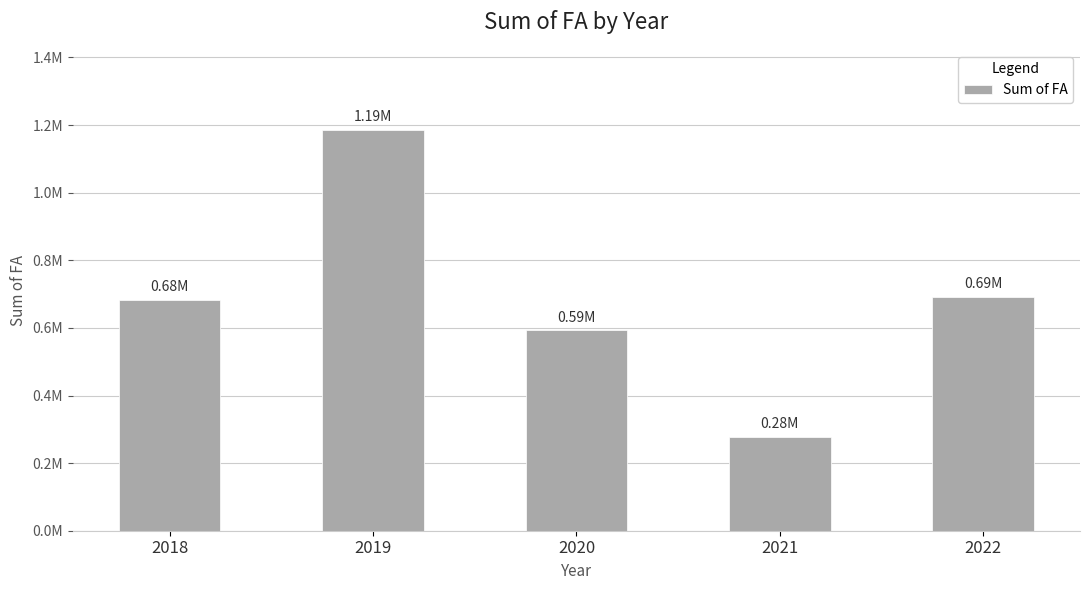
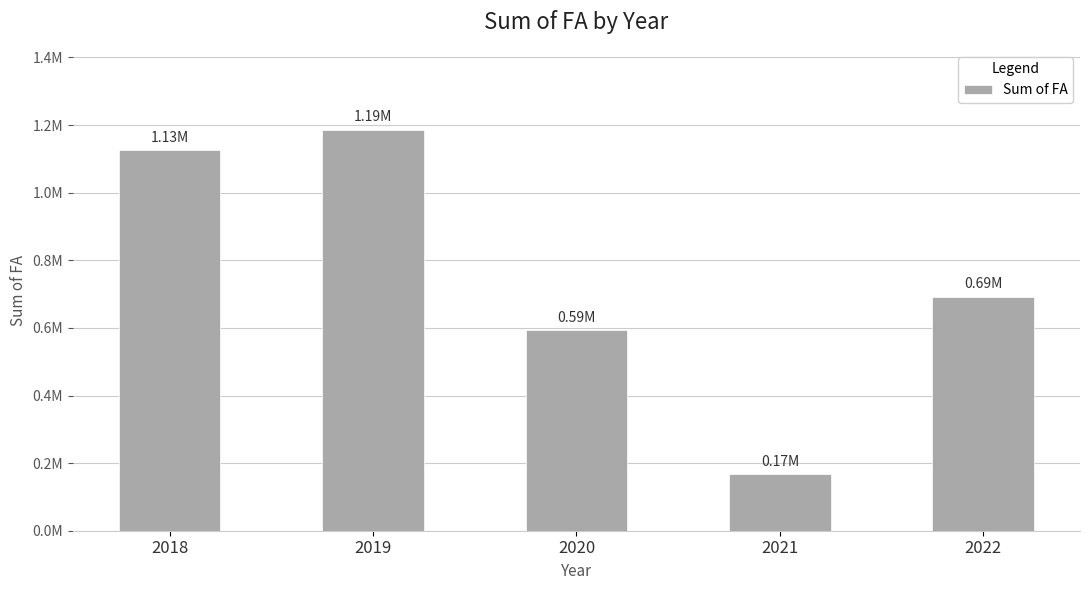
  {
-   "2018": "0.68M",
+   "2018": "1.13M",
    "2019": "1.19M",
    "2020": "0.59M",
-   "2021": "0.28M",
+   "2021": "0.17M",
    "2022": "0.69M"
  }
